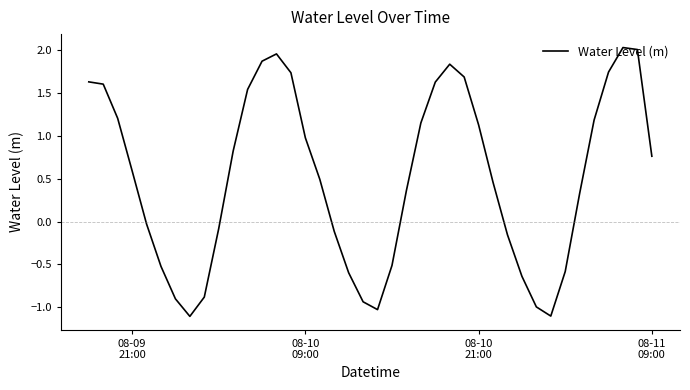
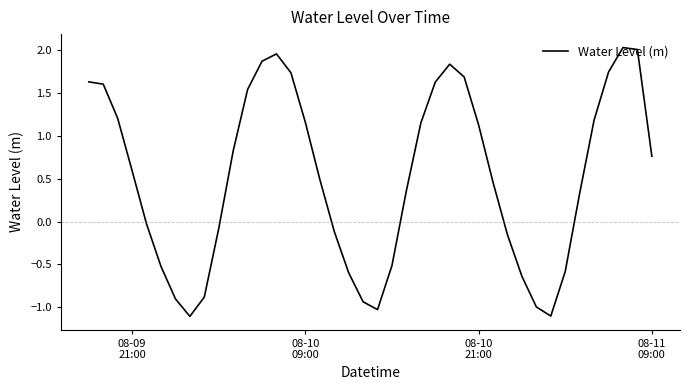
  {
    "08-09 21:00": 0.6,
-   "08-10 09:00": 1.0,
+   "08-10 09:00": 1.2,
    "08-10 21:00": 1.1,
    "08-11 09:00": 0.8
  }
